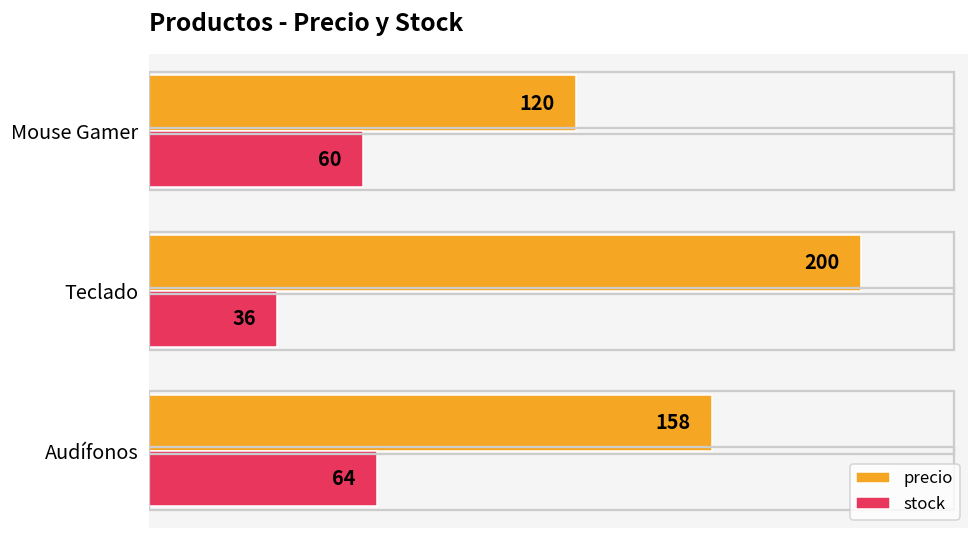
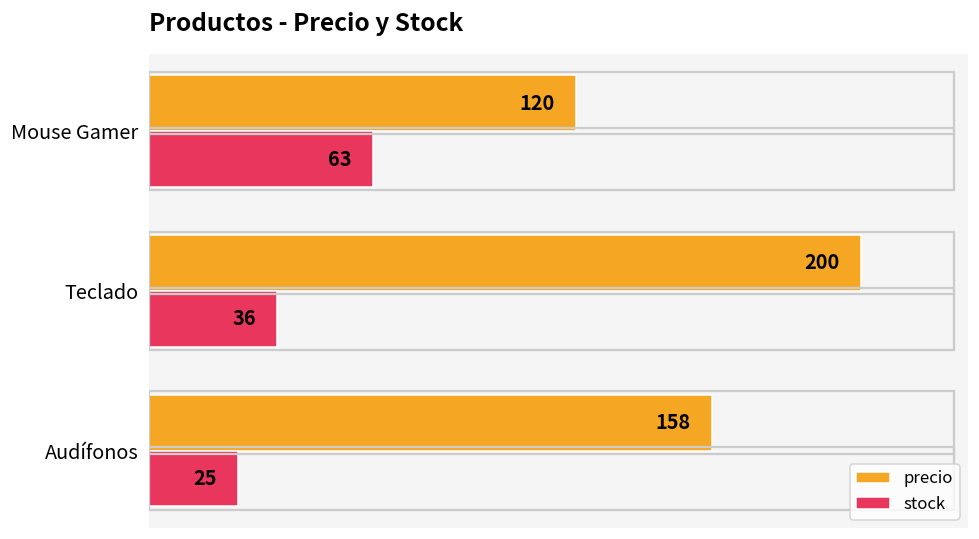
  {
    "precio": {
      "Mouse Gamer": 120,
      "Teclado": 200,
      "Audífonos": 158
    },
    "stock": {
-     "Mouse Gamer": 60,
+     "Mouse Gamer": 63,
      "Teclado": 36,
-     "Audífonos": 64
+     "Audífonos": 25
    }
  }
